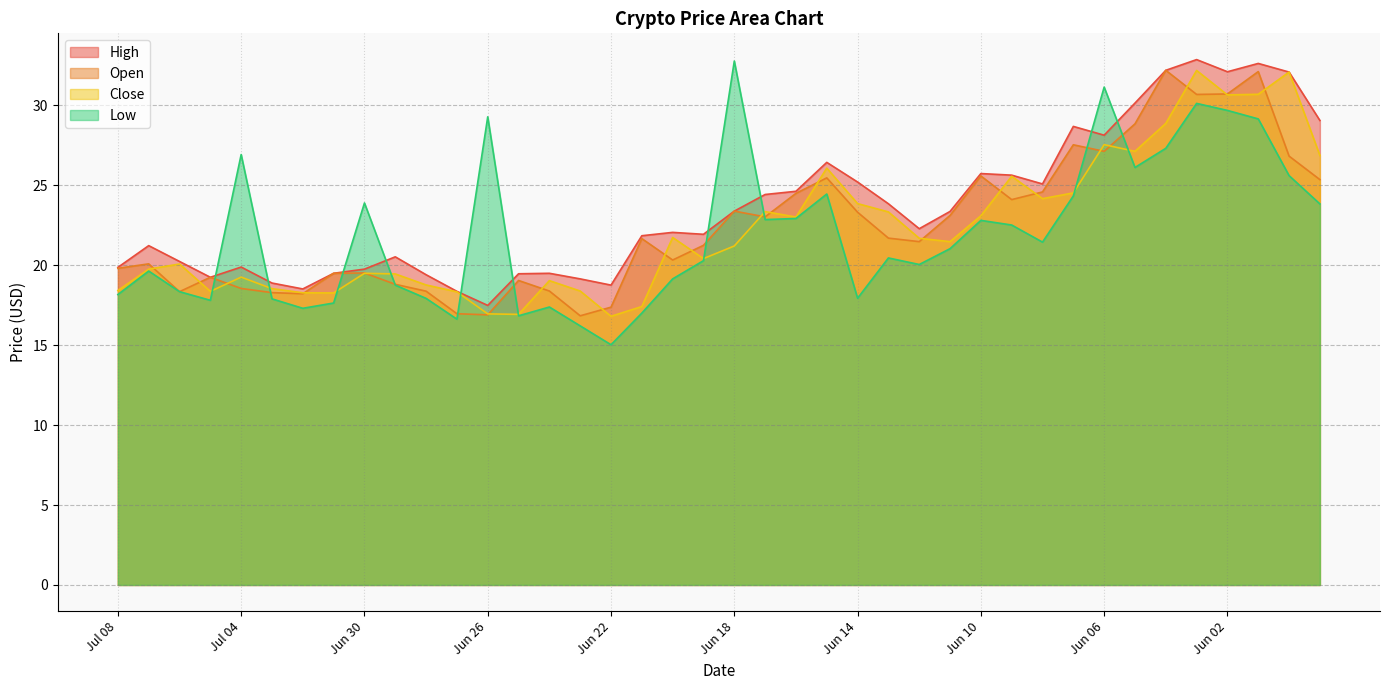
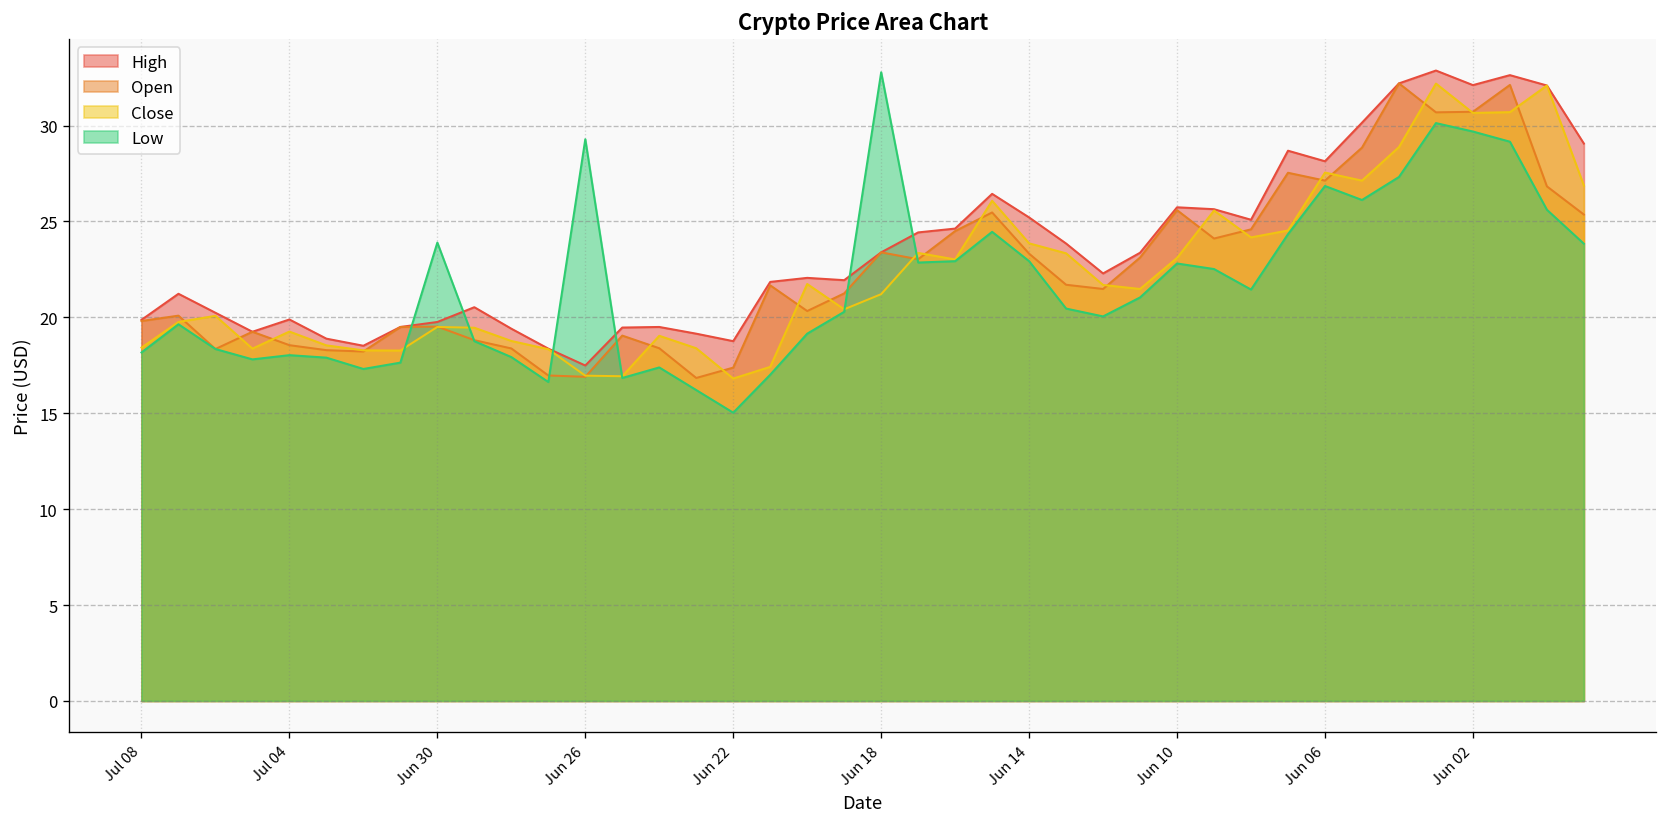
  {
    "Low": {
      "Jul 08": 18.2,
-     "Jul 04": 26.9,
+     "Jul 04": 18.0,
      "Jun 30": 23.9,
      "Jun 26": 29.3,
      "Jun 22": 15.0,
      "Jun 18": 32.8,
-     "Jun 14": 17.9,
+     "Jun 14": 22.9,
      "Jun 10": 22.8,
-     "Jun 06": 31.2,
+     "Jun 06": 26.9,
      "Jun 02": 29.7
    }
  }
